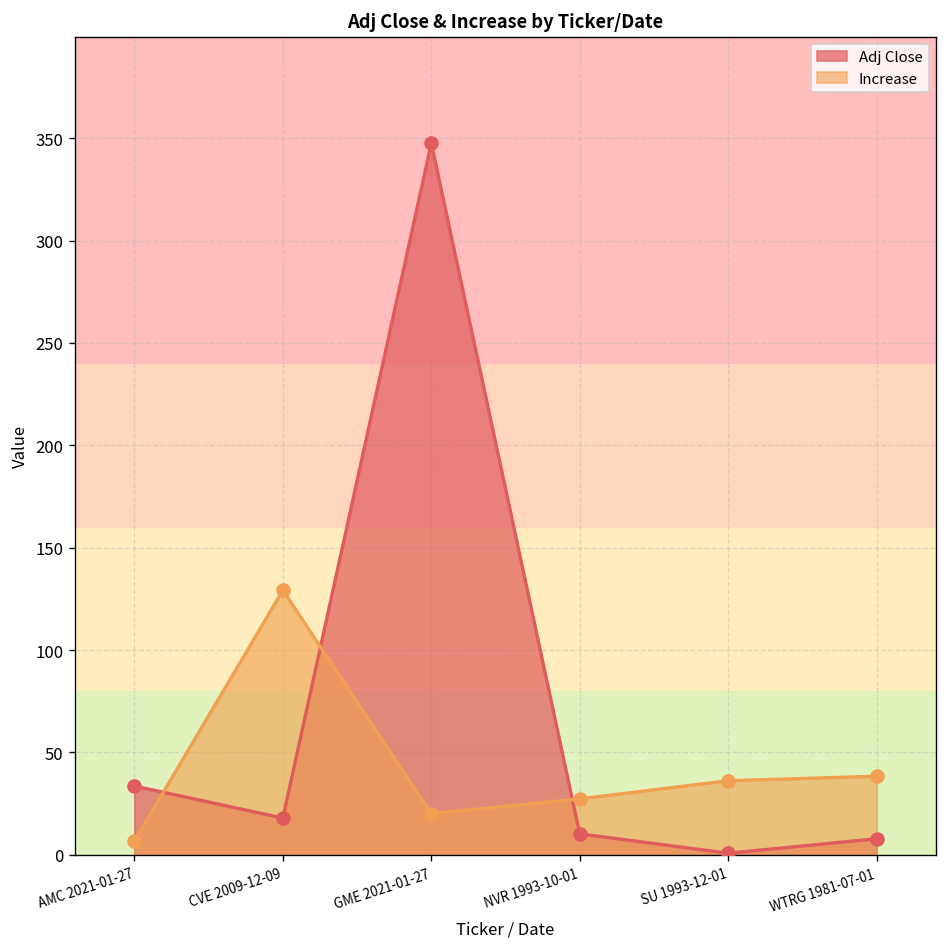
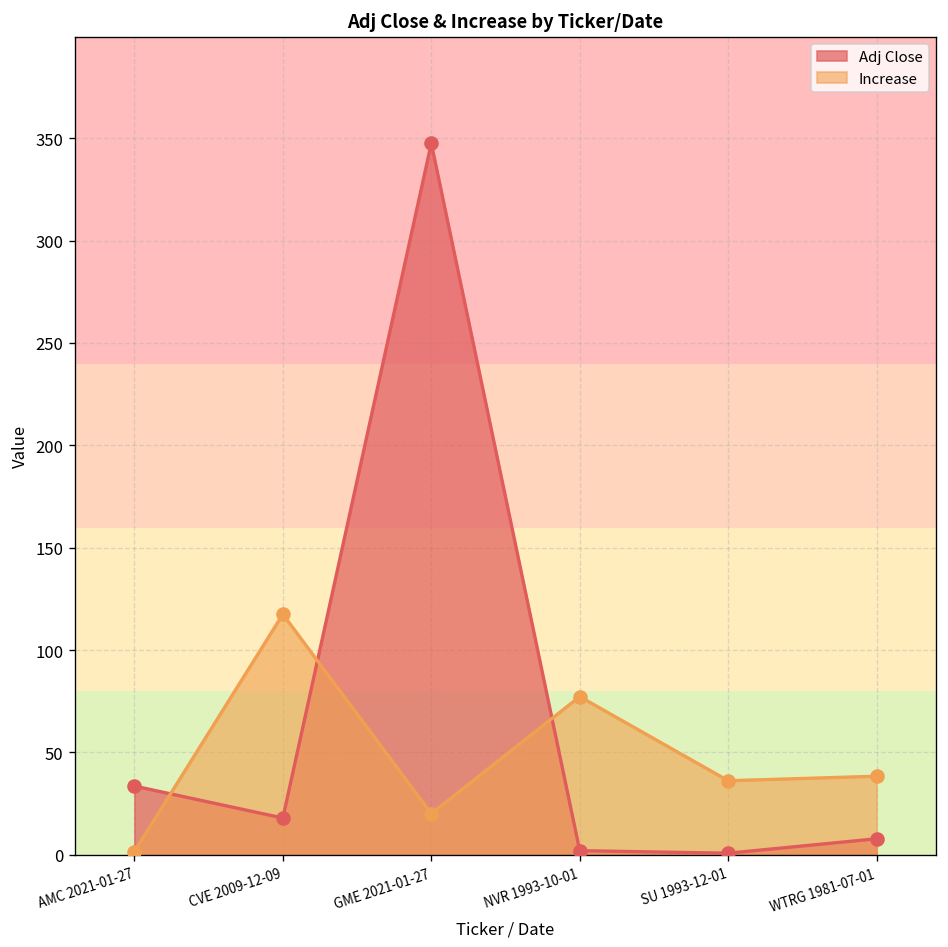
  {
    "Adj Close": {
      "AMC 2021-01-27": 34,
      "CVE 2009-12-09": 18,
      "GME 2021-01-27": 348,
-     "NVR 1993-10-01": 10,
+     "NVR 1993-10-01": 2,
      "SU 1993-12-01": 1,
      "WTRG 1981-07-01": 8
    },
    "Increase": {
-     "AMC 2021-01-27": 7,
-     "CVE 2009-12-09": 129,
+     "AMC 2021-01-27": 2,
+     "CVE 2009-12-09": 117,
      "GME 2021-01-27": 20,
-     "NVR 1993-10-01": 27,
+     "NVR 1993-10-01": 77,
      "SU 1993-12-01": 36,
      "WTRG 1981-07-01": 38
    }
  }
